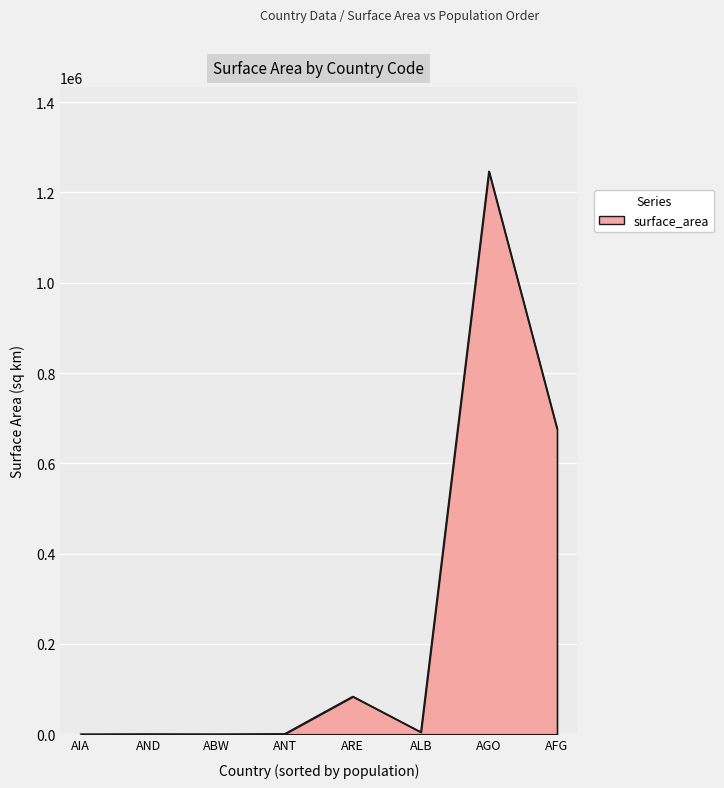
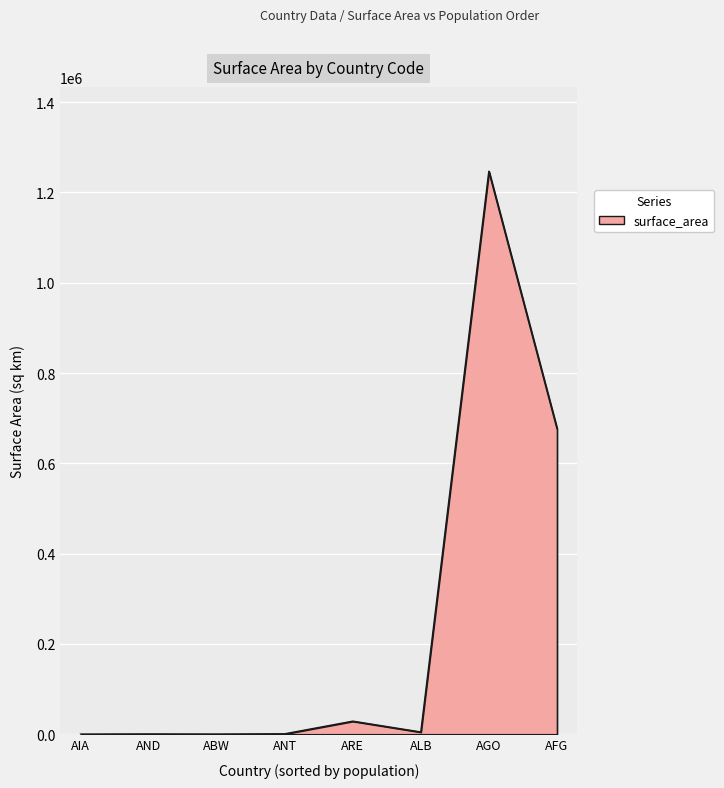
  {
    "AIA": 0,
    "AND": 0,
    "ABW": 0,
    "ANT": 0,
-   "ARE": 80000,
+   "ARE": 30000,
    "ALB": 0,
    "AGO": 1250000,
    "AFG": 680000
  }
